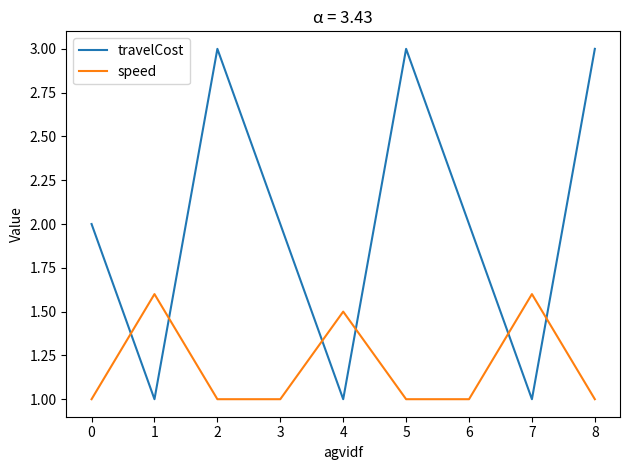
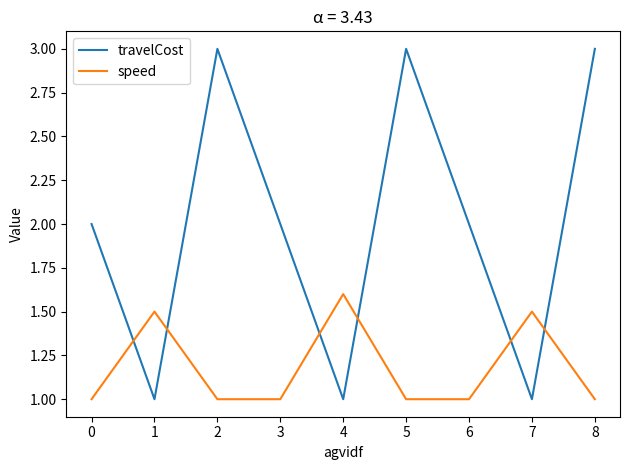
  {
    "travelCost": {
      "0": 2.0,
      "1": 1.0,
      "2": 3.0,
      "3": 2.0,
      "4": 1.0,
      "5": 3.0,
      "6": 2.0,
      "7": 1.0,
      "8": 3.0
    },
    "speed": {
      "0": 1.0,
-     "1": 1.6,
+     "1": 1.5,
      "2": 1.0,
      "3": 1.0,
-     "4": 1.5,
+     "4": 1.6,
      "5": 1.0,
      "6": 1.0,
-     "7": 1.6,
+     "7": 1.5,
      "8": 1.0
    }
  }
